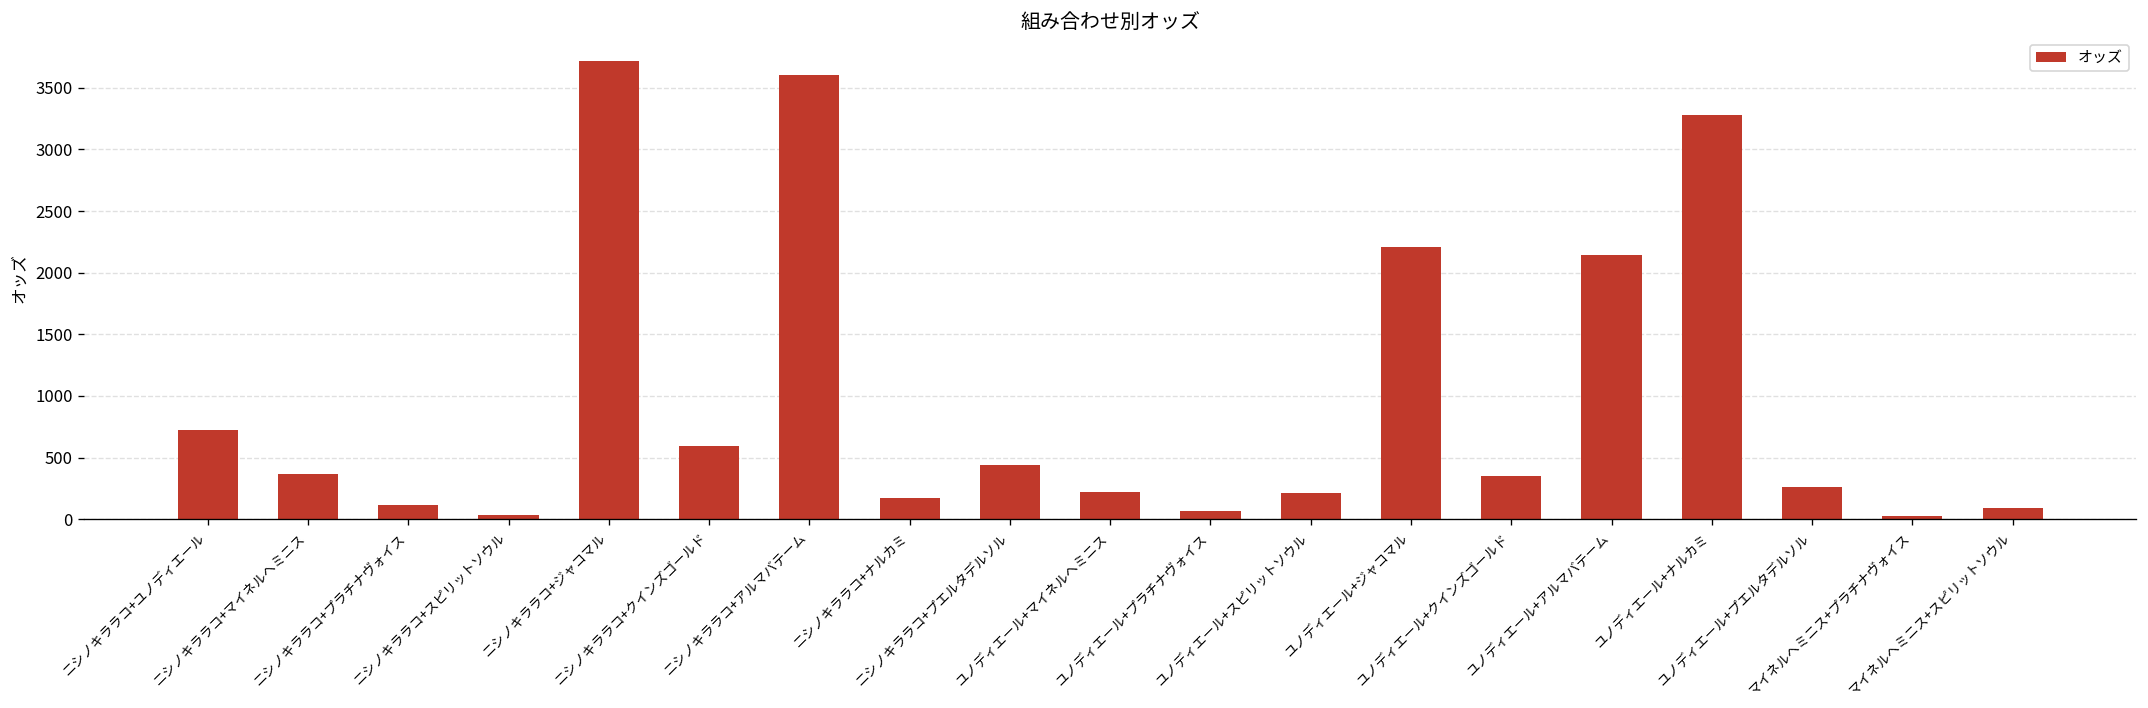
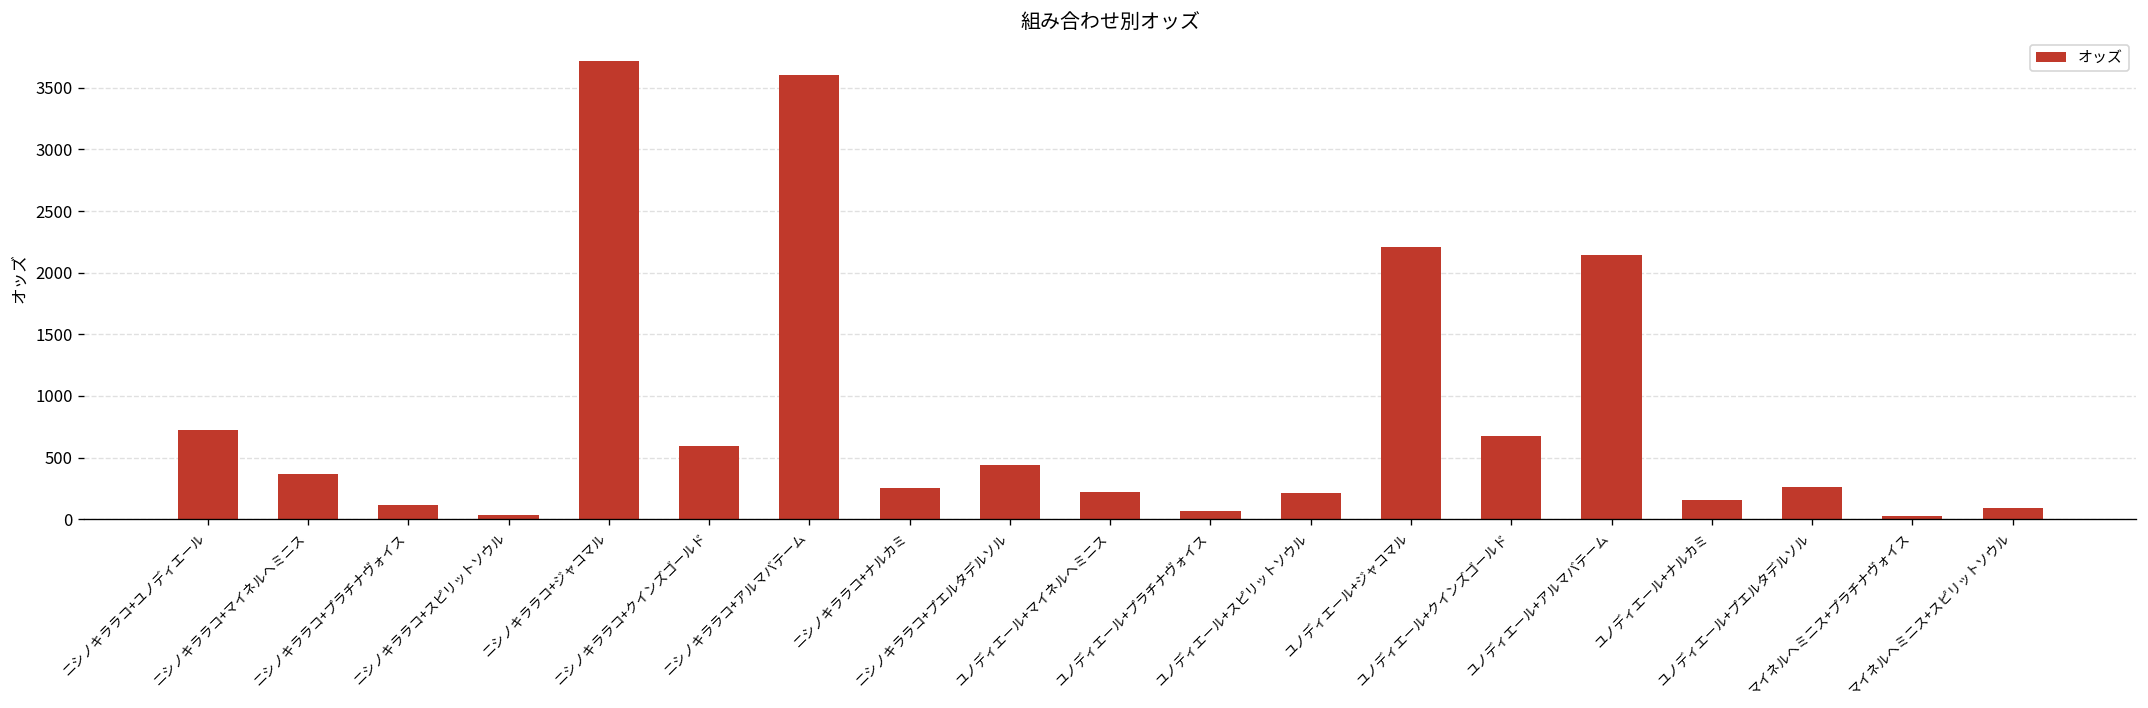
  {
    "ニシノキララコ+ユノディエール": 720,
    "ニシノキララコ+マイネルヘミニス": 370,
    "ニシノキララコ+プラチナヴォイス": 120,
    "ニシノキララコ+スピリットソウル": 40,
    "ニシノキララコ+ジャコマル": 3720,
    "ニシノキララコ+クインズゴールド": 590,
    "ニシノキララコ+アルマバテーム": 3610,
-   "ニシノキララコ+ナルカミ": 170,
+   "ニシノキララコ+ナルカミ": 250,
    "ニシノキララコ+プエルタデルソル": 440,
    "ユノディエール+マイネルヘミニス": 220,
    "ユノディエール+プラチナヴォイス": 70,
    "ユノディエール+スピリットソウル": 210,
    "ユノディエール+ジャコマル": 2210,
-   "ユノディエール+クインズゴールド": 350,
+   "ユノディエール+クインズゴールド": 670,
    "ユノディエール+アルマバテーム": 2140,
-   "ユノディエール+ナルカミ": 3280,
+   "ユノディエール+ナルカミ": 150,
    "ユノディエール+プエルタデルソル": 260,
    "マイネルヘミニス+プラチナヴォイス": 30,
    "マイネルヘミニス+スピリットソウル": 90
  }
